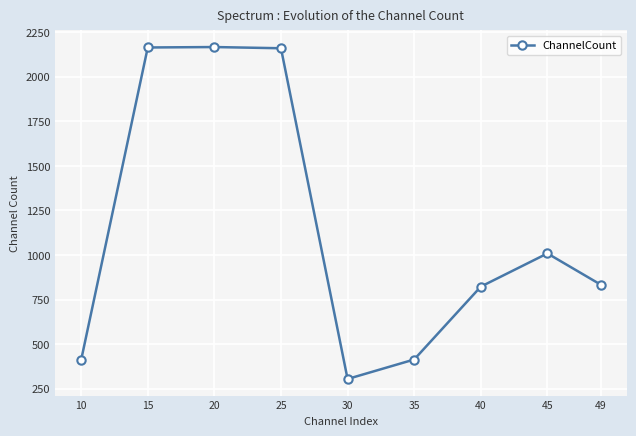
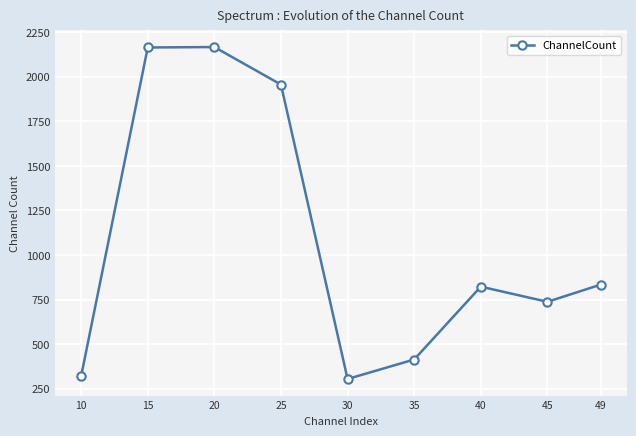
  {
-   "10": 410,
+   "10": 320,
    "15": 2160,
    "20": 2170,
-   "25": 2160,
+   "25": 1960,
    "30": 300,
    "35": 410,
    "40": 820,
-   "45": 1010,
+   "45": 740,
    "49": 830
  }
